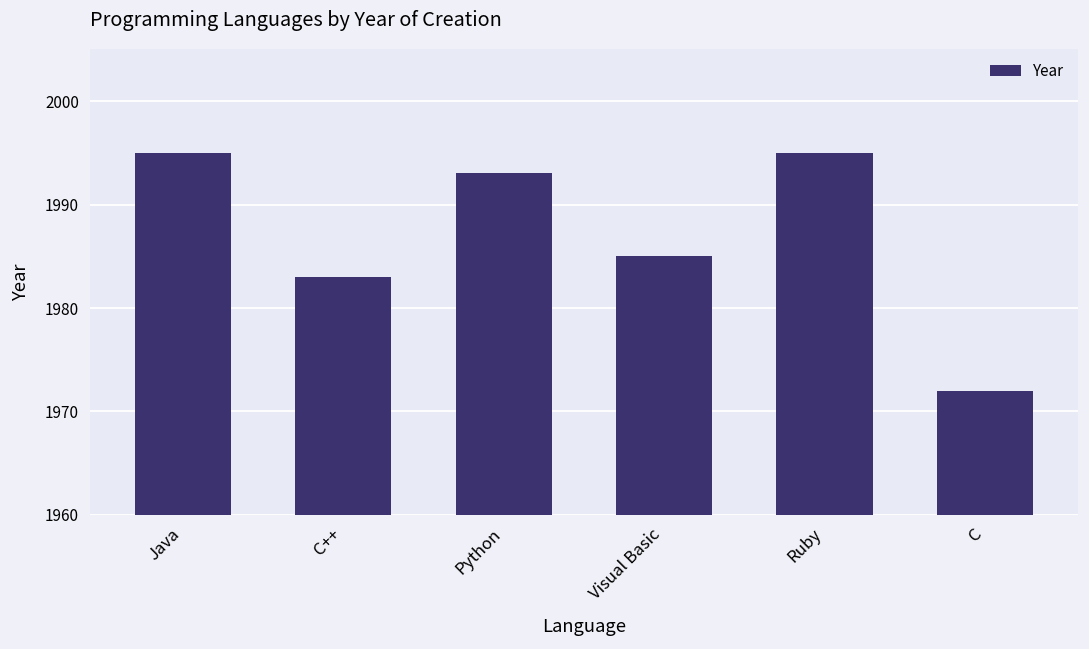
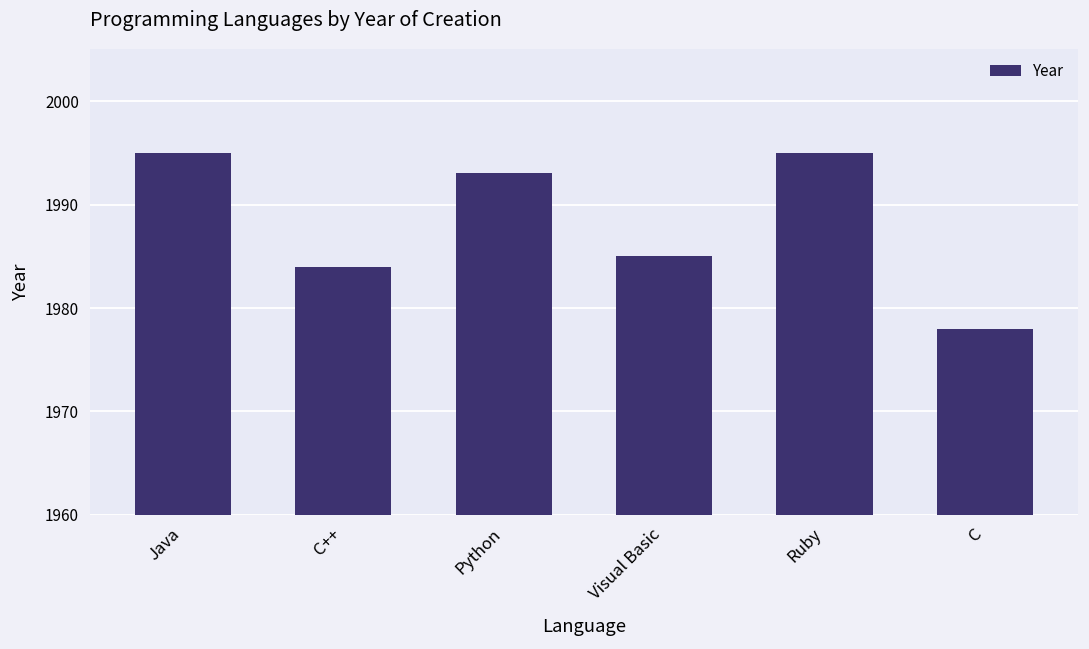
  {
    "Java": 1995,
-   "C++": 1983,
+   "C++": 1984,
    "Python": 1993,
    "Visual Basic": 1985,
    "Ruby": 1995,
-   "C": 1972
+   "C": 1978
  }
